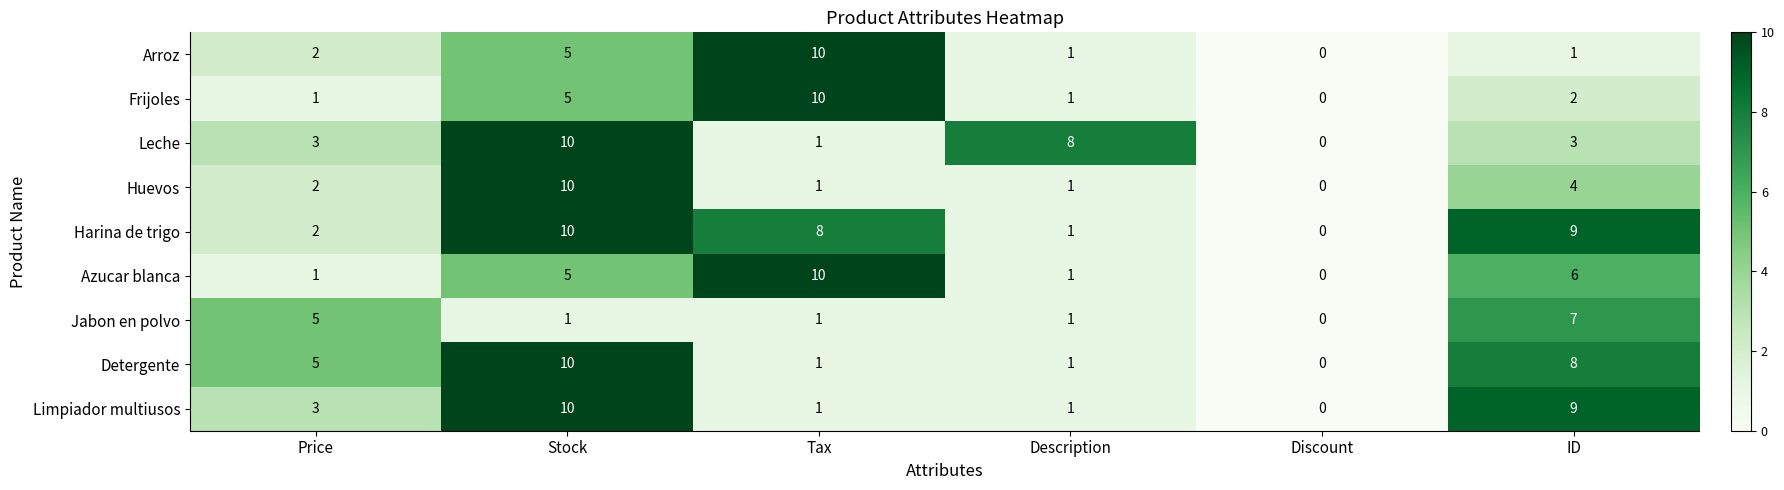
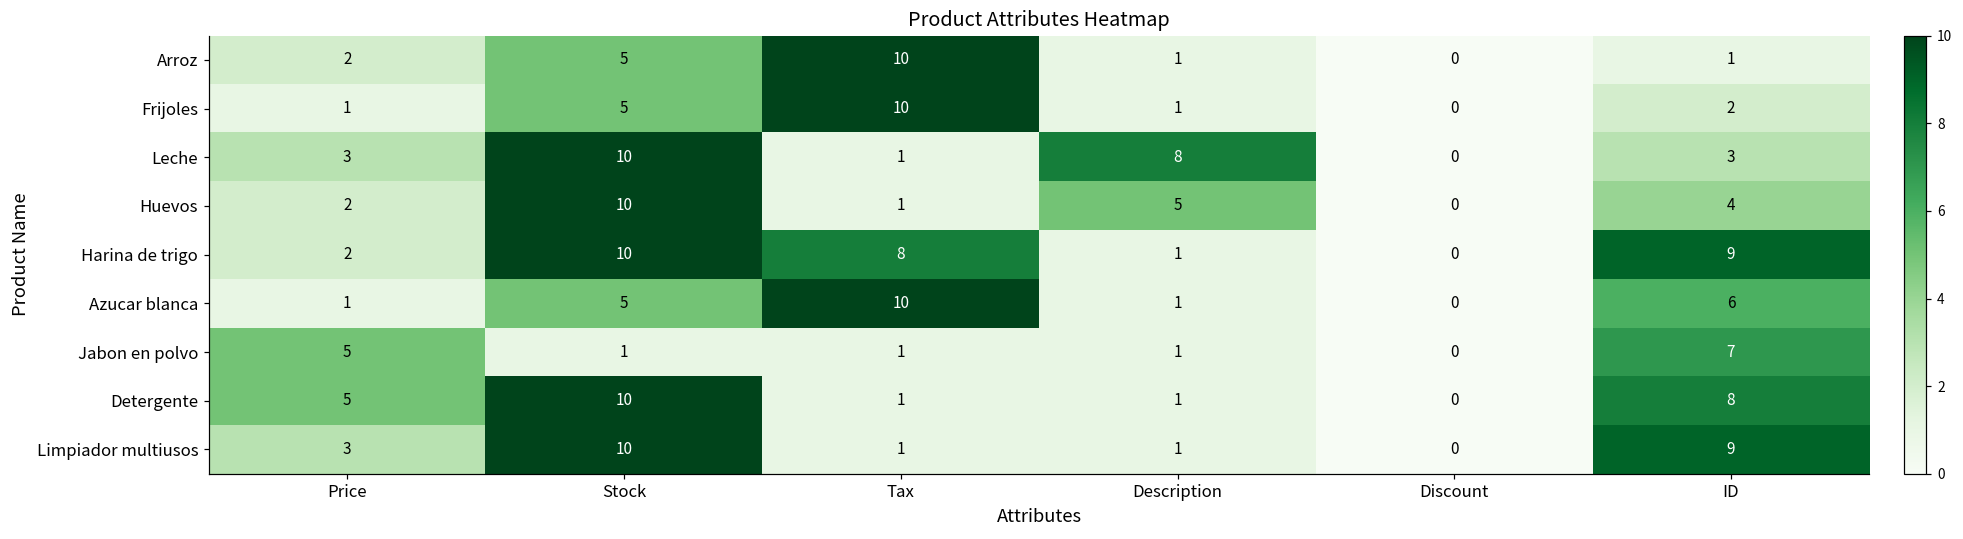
  {
    "Arroz": {
      "Price": 2,
      "Stock": 5,
      "Tax": 10,
      "Description": 1,
      "Discount": 0,
      "ID": 1
    },
    "Frijoles": {
      "Price": 1,
      "Stock": 5,
      "Tax": 10,
      "Description": 1,
      "Discount": 0,
      "ID": 2
    },
    "Leche": {
      "Price": 3,
      "Stock": 10,
      "Tax": 1,
      "Description": 8,
      "Discount": 0,
      "ID": 3
    },
    "Huevos": {
      "Price": 2,
      "Stock": 10,
      "Tax": 1,
-     "Description": 1,
+     "Description": 5,
      "Discount": 0,
      "ID": 4
    },
    "Harina de trigo": {
      "Price": 2,
      "Stock": 10,
      "Tax": 8,
      "Description": 1,
      "Discount": 0,
      "ID": 9
    },
    "Azucar blanca": {
      "Price": 1,
      "Stock": 5,
      "Tax": 10,
      "Description": 1,
      "Discount": 0,
      "ID": 6
    },
    "Jabon en polvo": {
      "Price": 5,
      "Stock": 1,
      "Tax": 1,
      "Description": 1,
      "Discount": 0,
      "ID": 7
    },
    "Detergente": {
      "Price": 5,
      "Stock": 10,
      "Tax": 1,
      "Description": 1,
      "Discount": 0,
      "ID": 8
    },
    "Limpiador multiusos": {
      "Price": 3,
      "Stock": 10,
      "Tax": 1,
      "Description": 1,
      "Discount": 0,
      "ID": 9
    }
  }
